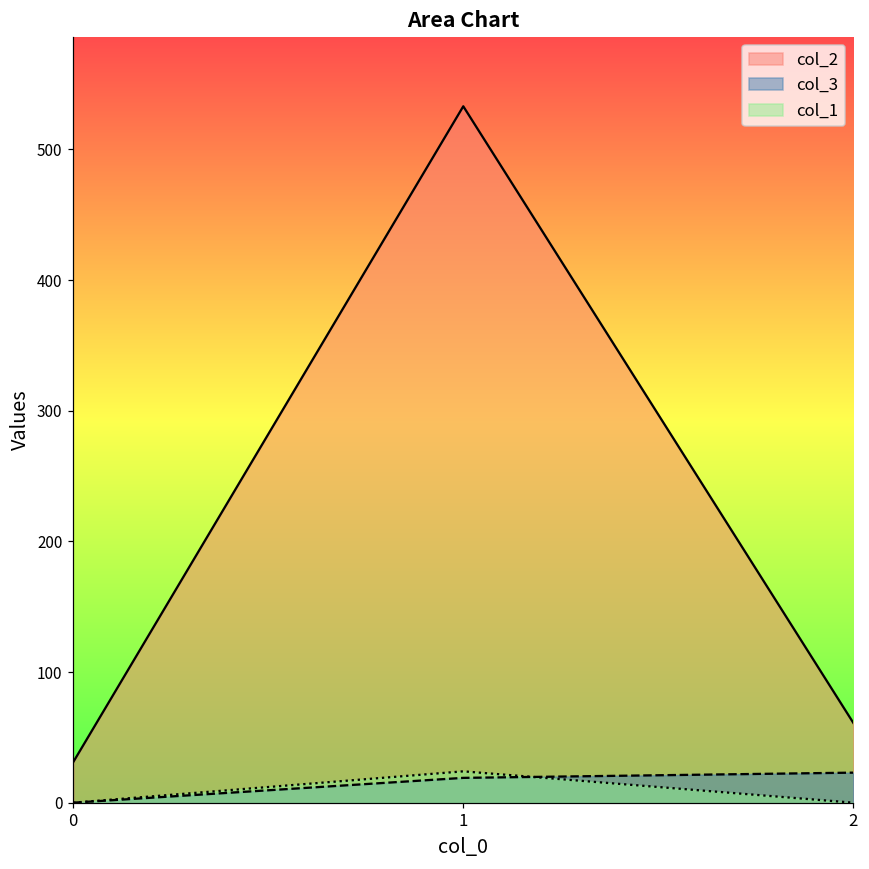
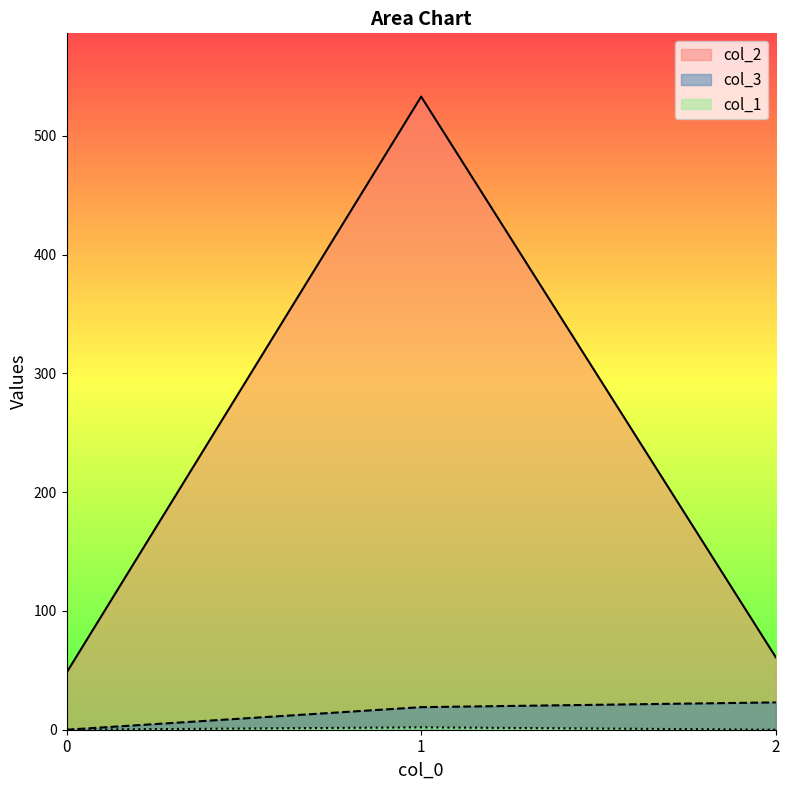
  {
    "col_2": {
-     "0": 31,
+     "0": 48,
      "1": 533,
      "2": 61
    },
    "col_3": {
      "1": 19,
      "2": 23
    },
    "col_1": {
-     "1": 24,
+     "1": 2,
      "2": 0
    }
  }
